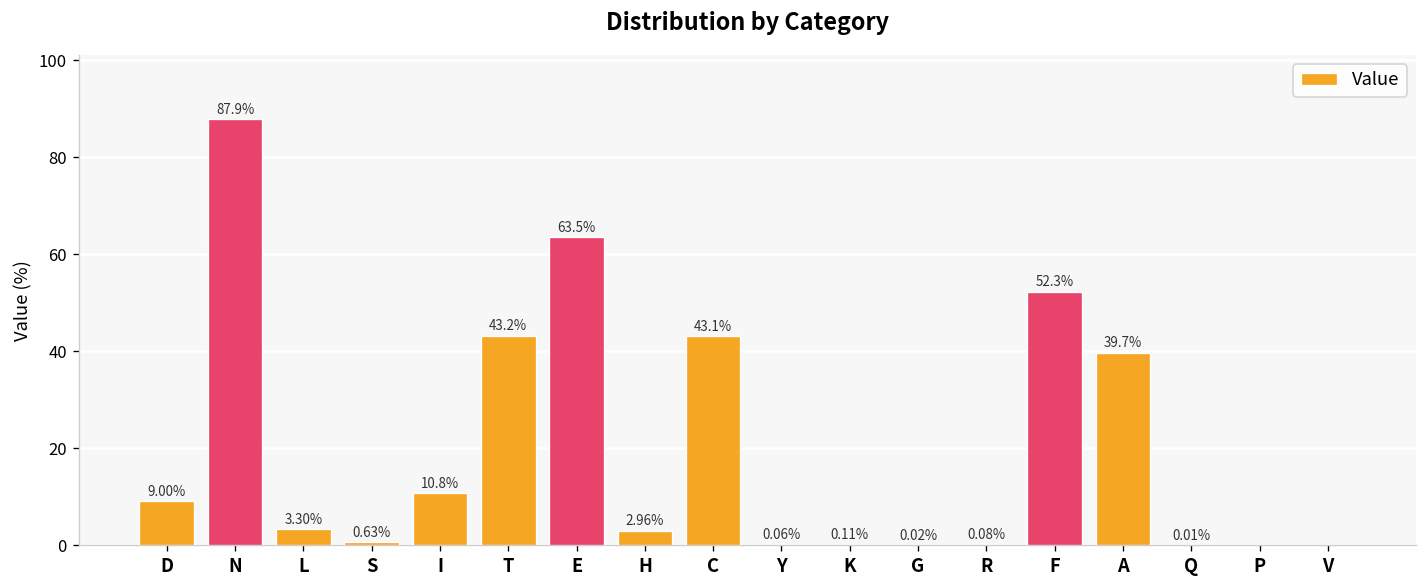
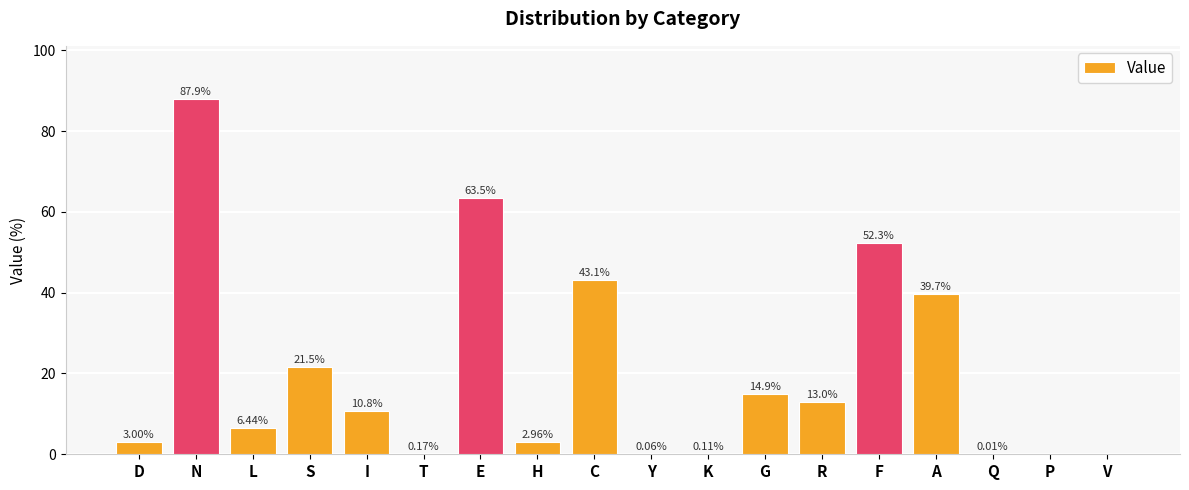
  {
-   "D": "9.00%",
+   "D": "3.00%",
    "N": "87.9%",
-   "L": "3.30%",
-   "S": "0.63%",
+   "L": "6.44%",
+   "S": "21.5%",
    "I": "10.8%",
-   "T": "43.2%",
+   "T": "0.17%",
    "E": "63.5%",
    "H": "2.96%",
    "C": "43.1%",
    "Y": "0.06%",
    "K": "0.11%",
-   "G": "0.02%",
-   "R": "0.08%",
+   "G": "14.9%",
+   "R": "13.0%",
    "F": "52.3%",
    "A": "39.7%",
    "Q": "0.01%"
  }
